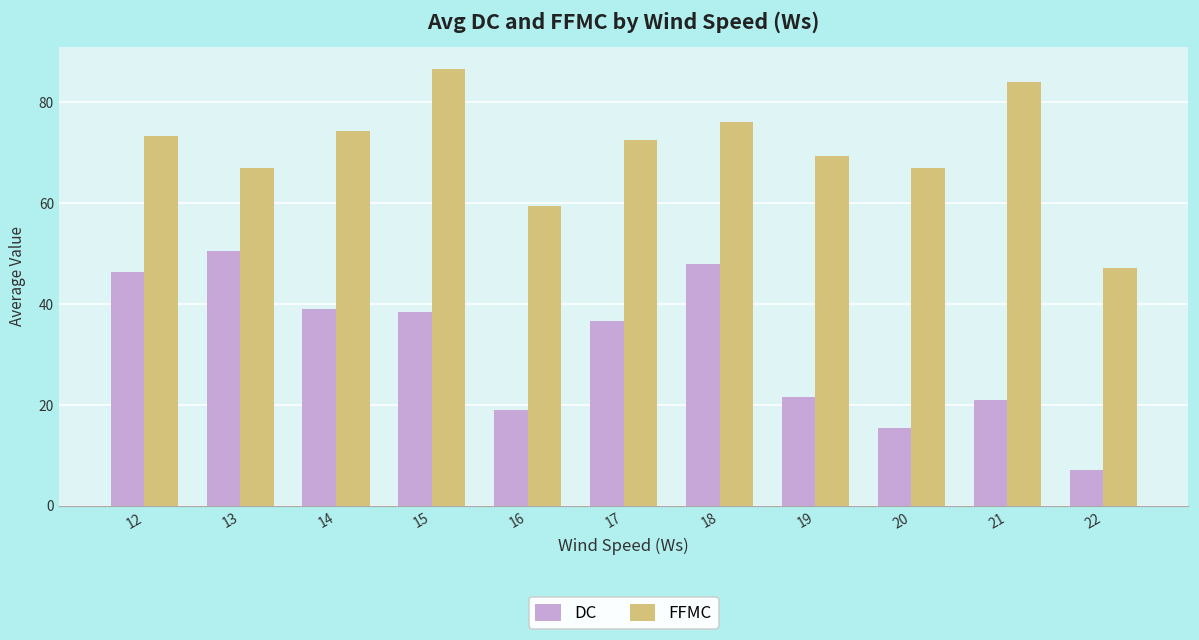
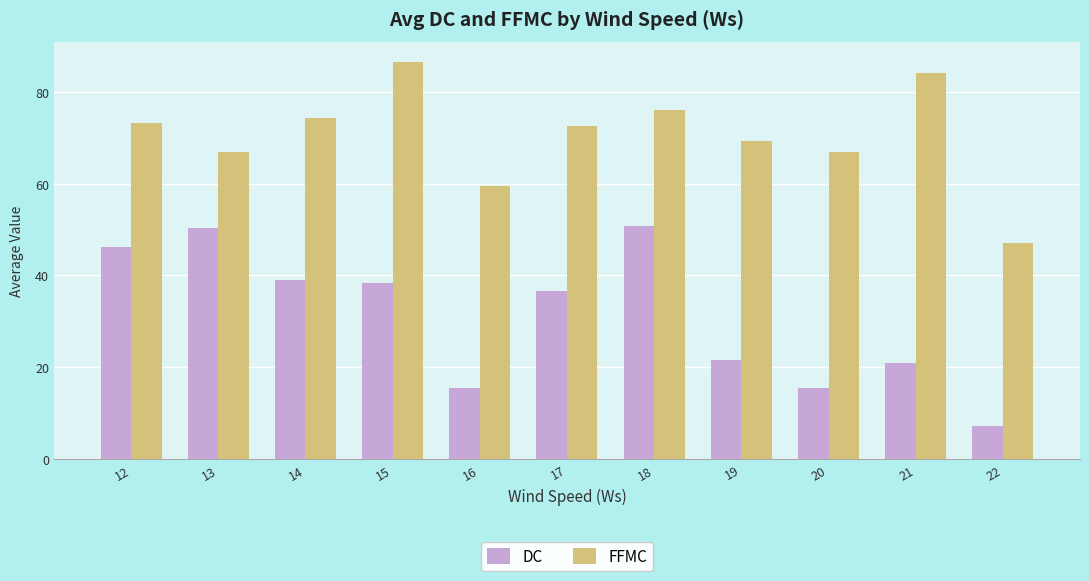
  {
    "DC": {
      "12": 46,
      "13": 50,
      "14": 39,
      "15": 38,
-     "16": 19,
+     "16": 15,
      "17": 37,
-     "18": 48,
+     "18": 51,
      "19": 22,
      "20": 16,
      "21": 21,
      "22": 7
    },
    "FFMC": {
      "12": 73,
      "13": 67,
      "14": 74,
      "15": 87,
      "16": 59,
      "17": 73,
      "18": 76,
      "19": 69,
      "20": 67,
      "21": 84,
      "22": 47
    }
  }
